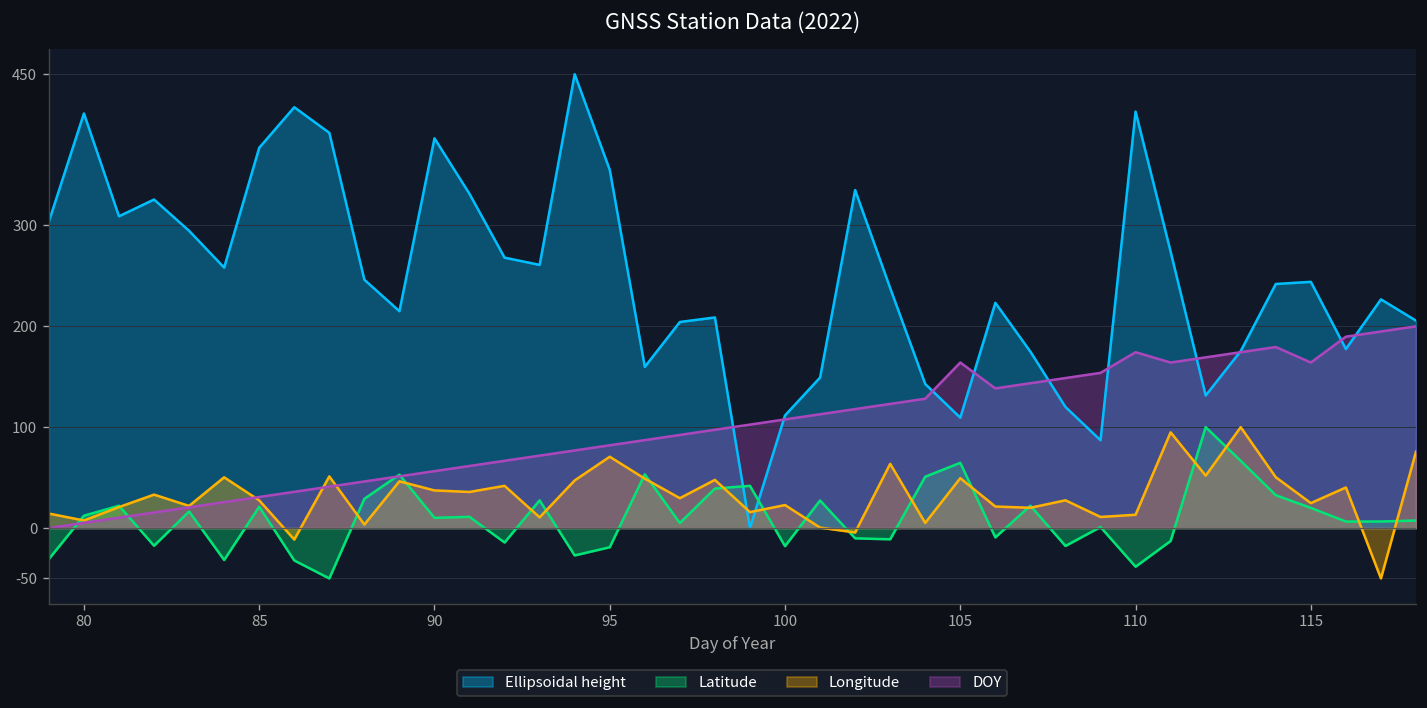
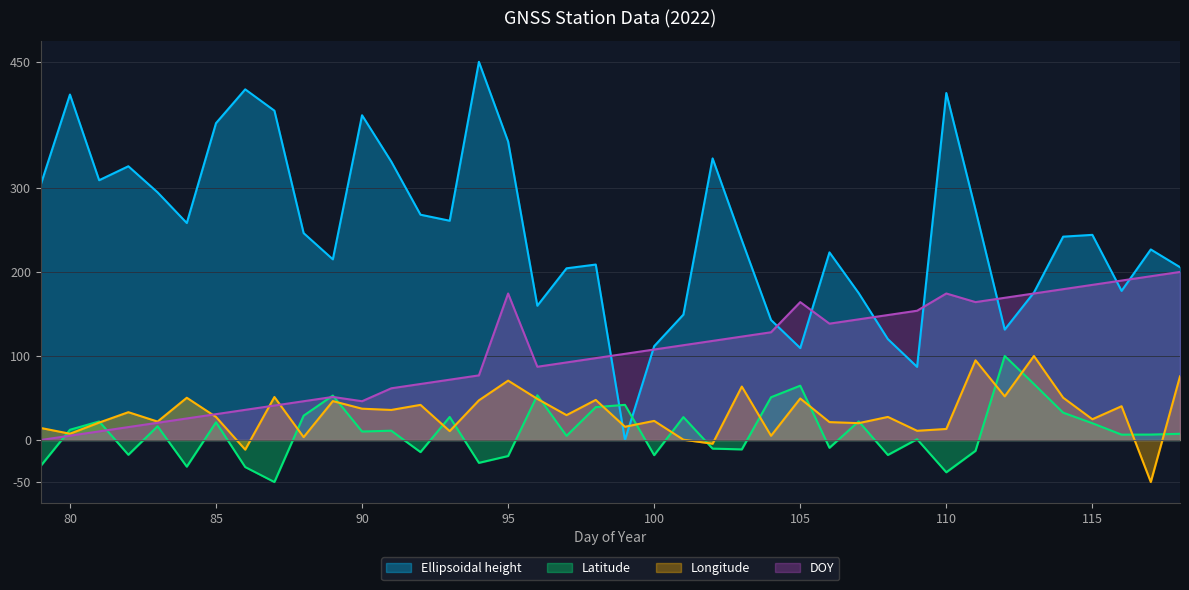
  {
    "Ellipsoidal height": {
      "80": 410,
      "85": 380,
      "90": 390,
      "95": 360,
      "100": 110,
      "105": 110,
      "110": 410,
      "115": 240
    },
    "DOY": {
      "85": 30,
-     "90": 60,
-     "95": 80,
+     "90": 50,
+     "95": 170,
      "100": 110,
      "105": 160,
      "110": 170,
-     "115": 160
+     "115": 180
    }
  }
